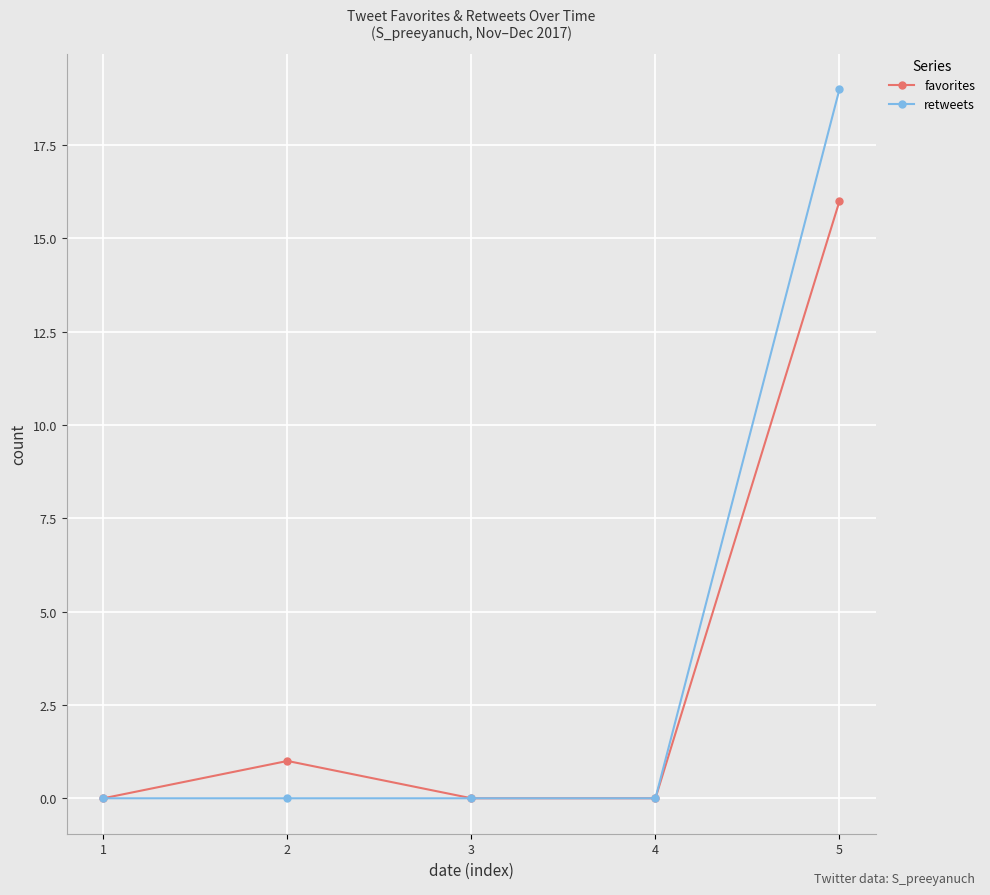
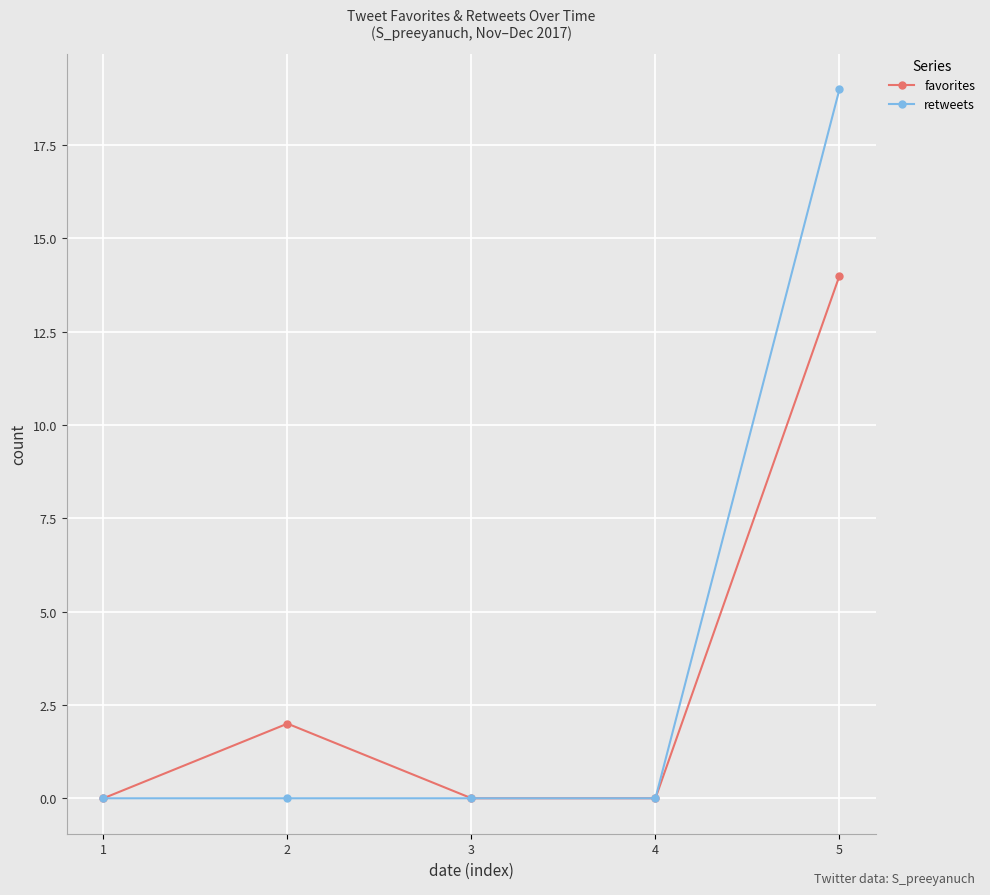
  {
    "favorites": {
-     "2": 1,
-     "5": 16
+     "2": 2,
+     "5": 14
    },
    "retweets": {
      "2": 0,
      "5": 19
    }
  }
